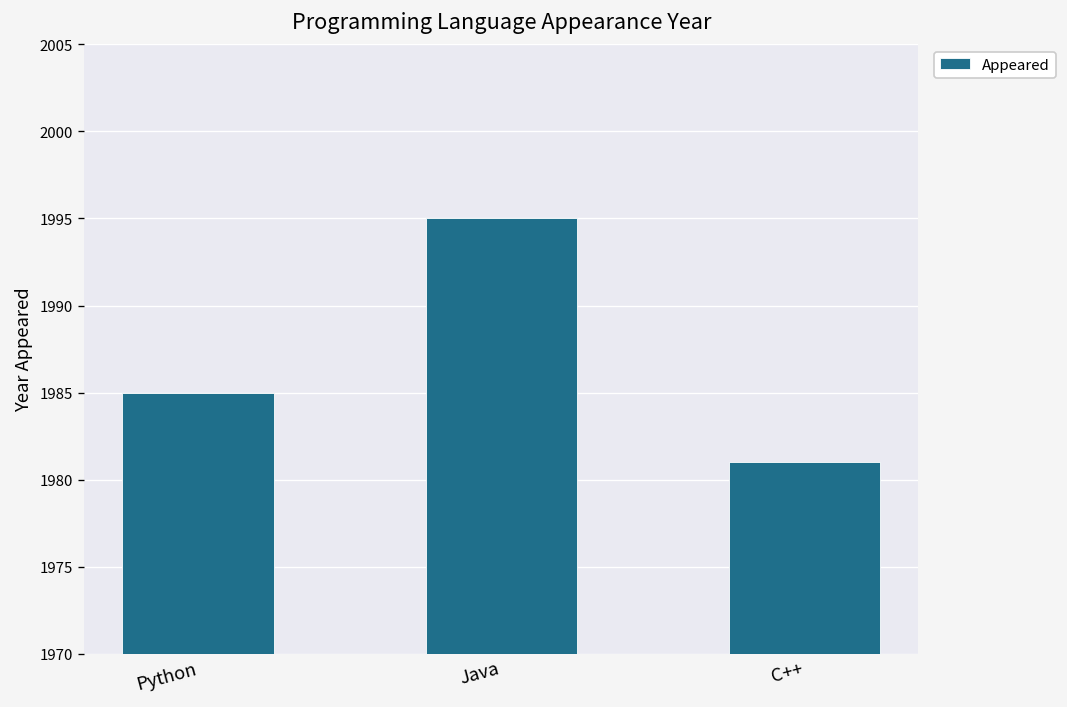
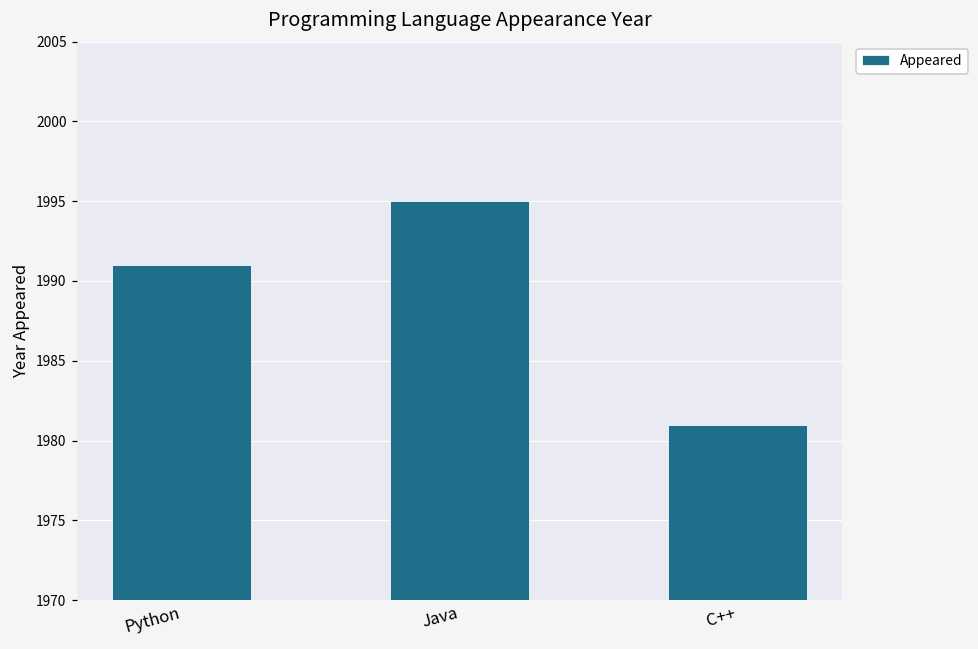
  {
-   "Python": 1985,
+   "Python": 1991,
    "Java": 1995,
    "C++": 1981
  }
